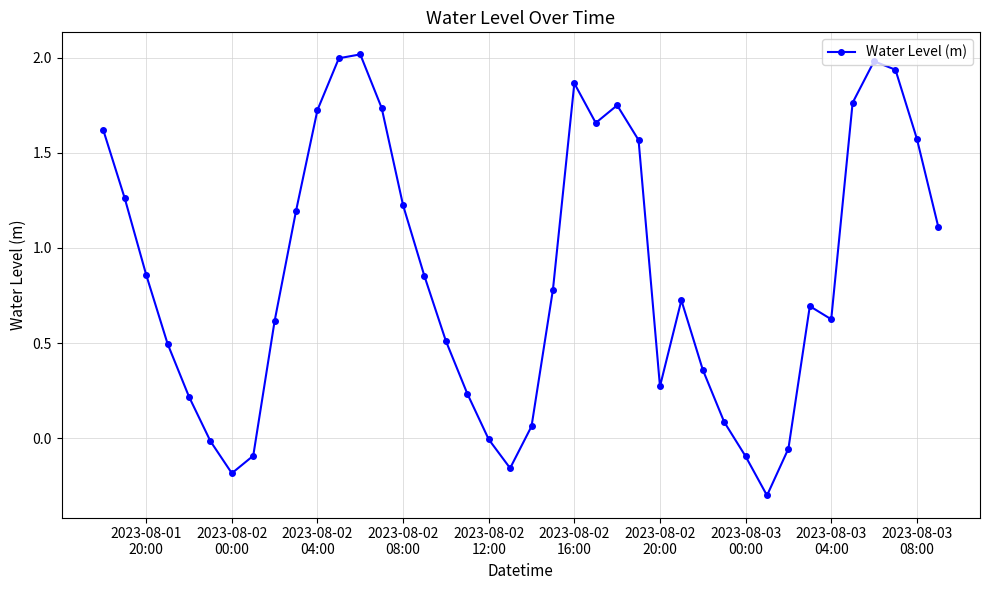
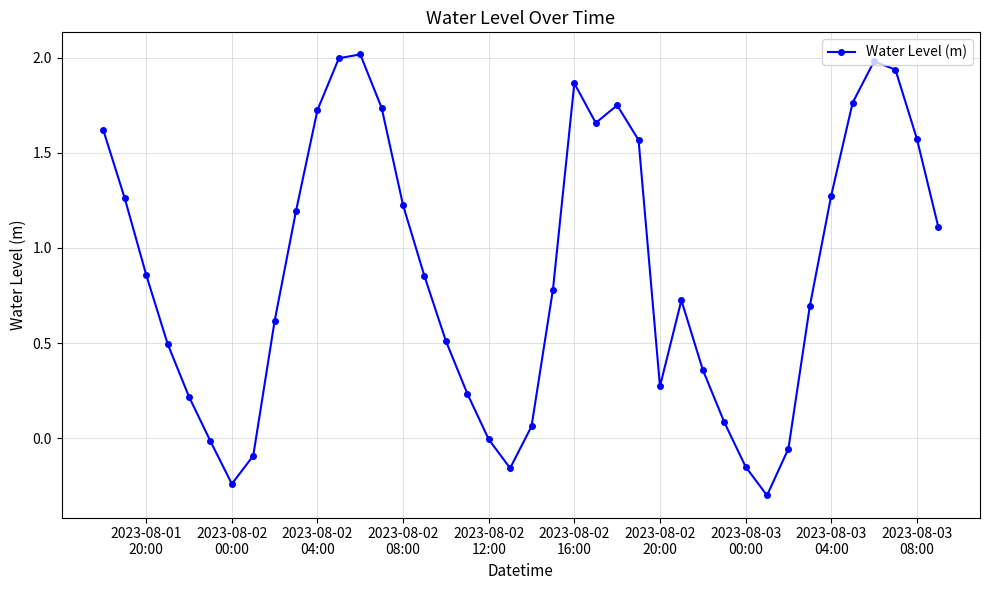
  {
    "2023-08-01 20:00": 0.86,
-   "2023-08-02 00:00": -0.18,
+   "2023-08-02 00:00": -0.24,
    "2023-08-02 04:00": 1.72,
    "2023-08-02 08:00": 1.22,
    "2023-08-02 12:00": -0.01,
    "2023-08-02 16:00": 1.86,
    "2023-08-02 20:00": 0.27,
-   "2023-08-03 00:00": -0.10,
-   "2023-08-03 04:00": 0.62,
+   "2023-08-03 00:00": -0.15,
+   "2023-08-03 04:00": 1.27,
    "2023-08-03 08:00": 1.57
  }
